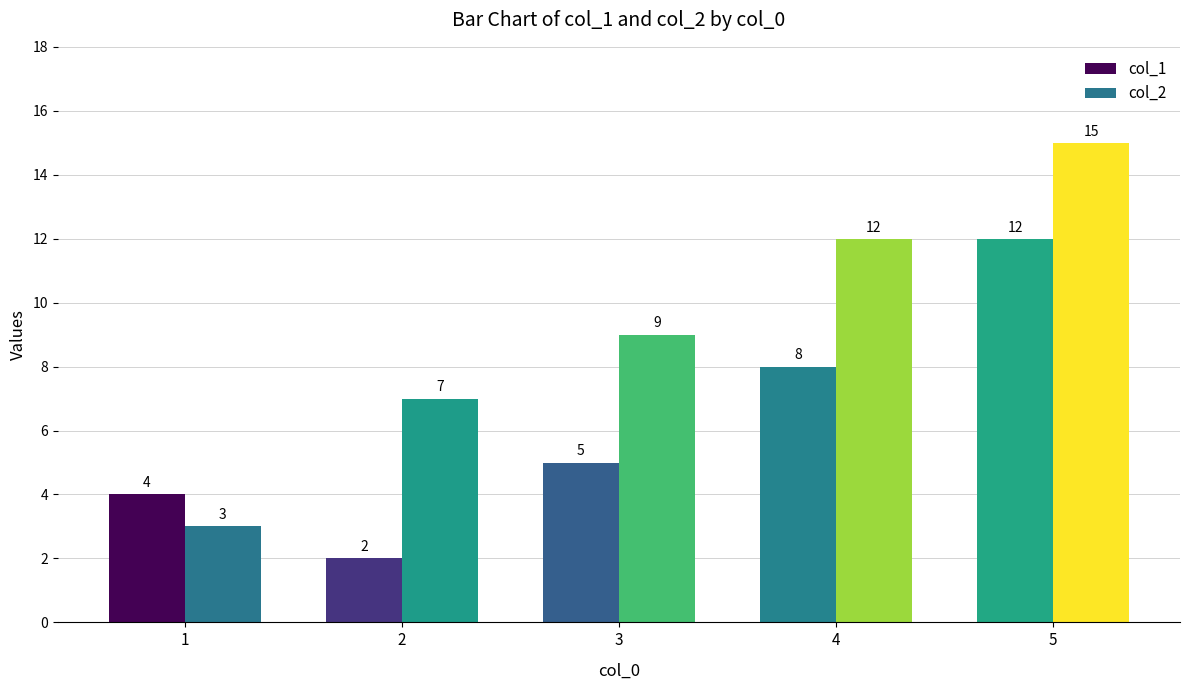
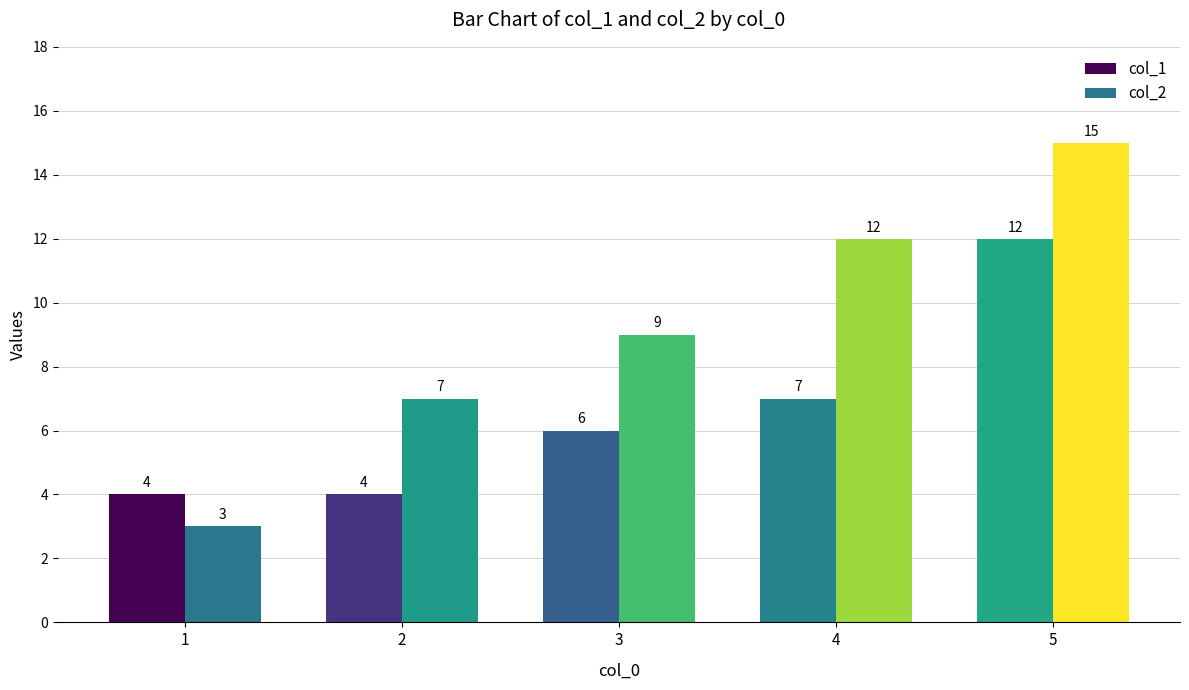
  {
    "col_1": {
      "1": 4,
-     "2": 2,
-     "3": 5,
-     "4": 8,
+     "2": 4,
+     "3": 6,
+     "4": 7,
      "5": 12
    },
    "col_2": {
      "1": 3,
      "2": 7,
      "3": 9,
      "4": 12,
      "5": 15
    }
  }
